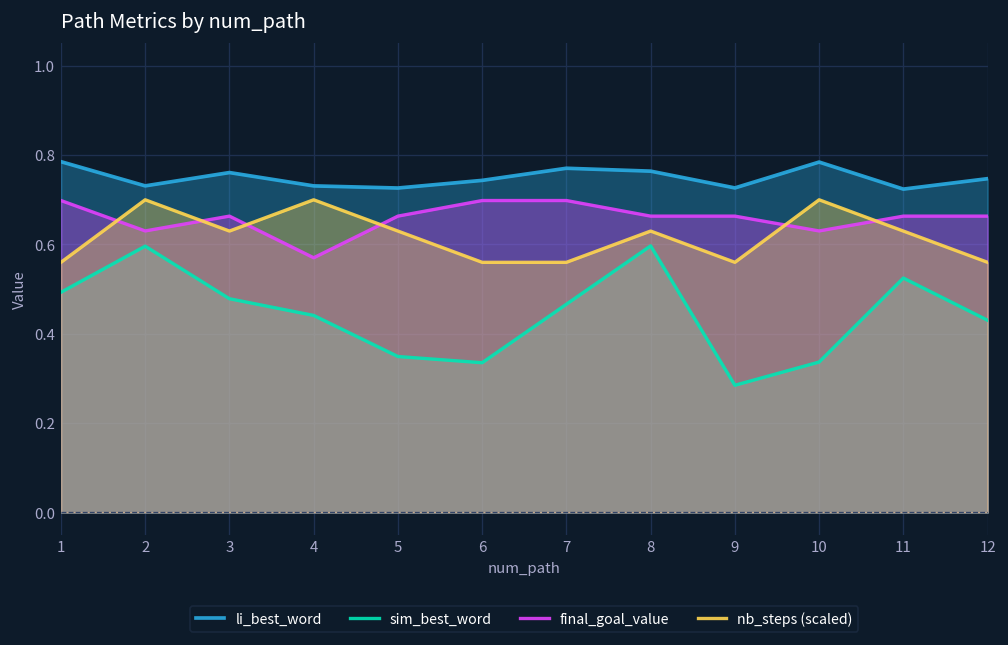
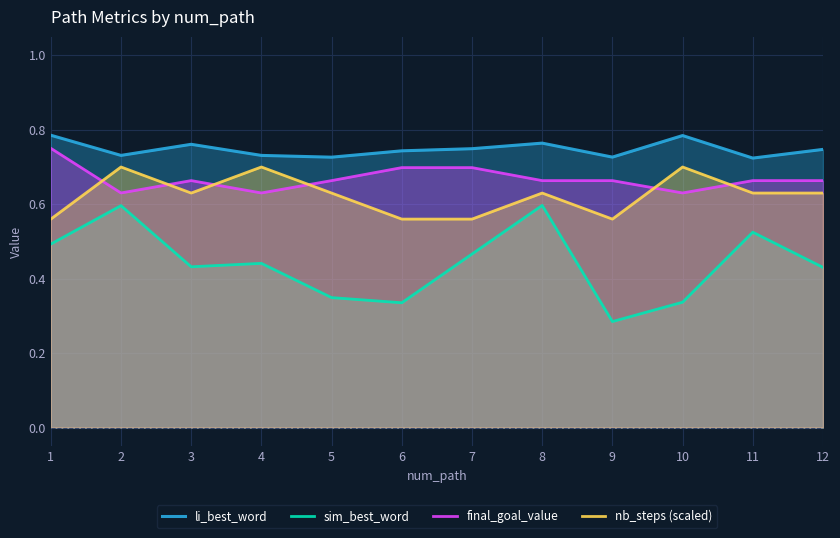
  {
    "li_best_word": {
      "1": 0.79,
      "2": 0.73,
      "3": 0.76,
      "4": 0.73,
      "5": 0.73,
      "6": 0.74,
-     "7": 0.77,
+     "7": 0.75,
      "8": 0.76,
      "9": 0.73,
      "10": 0.78,
      "11": 0.72,
      "12": 0.75
    },
    "sim_best_word": {
      "1": 0.49,
      "2": 0.60,
-     "3": 0.48,
+     "3": 0.43,
      "4": 0.44,
      "5": 0.35,
      "6": 0.34,
      "7": 0.47,
      "8": 0.60,
      "9": 0.28,
      "10": 0.34,
      "11": 0.52,
      "12": 0.43
    },
    "final_goal_value": {
-     "1": 0.70,
+     "1": 0.75,
      "2": 0.63,
      "3": 0.66,
-     "4": 0.57,
+     "4": 0.63,
      "5": 0.66,
      "6": 0.70,
      "7": 0.70,
      "8": 0.66,
      "9": 0.66,
      "10": 0.63,
      "11": 0.66,
      "12": 0.66
    },
    "nb_steps (scaled)": {
      "1": 0.56,
      "2": 0.70,
      "3": 0.63,
      "4": 0.70,
      "5": 0.63,
      "6": 0.56,
      "7": 0.56,
      "8": 0.63,
      "9": 0.56,
      "10": 0.70,
      "11": 0.63,
-     "12": 0.56
+     "12": 0.63
    }
  }
